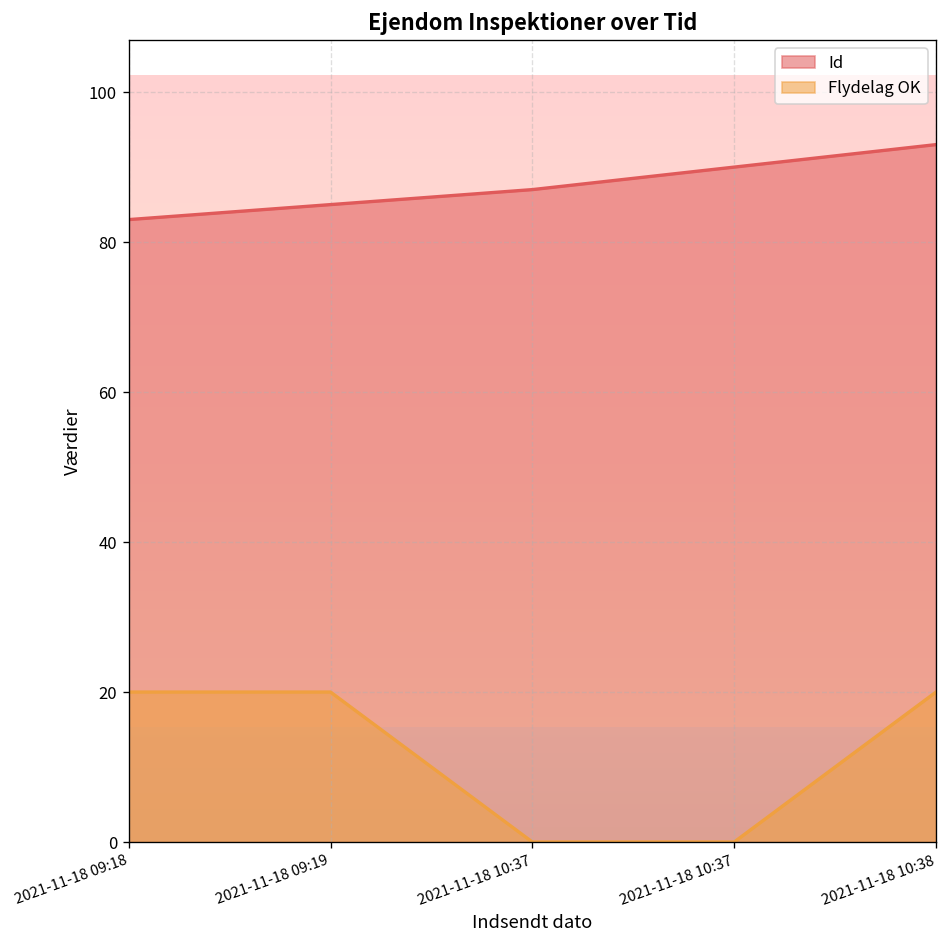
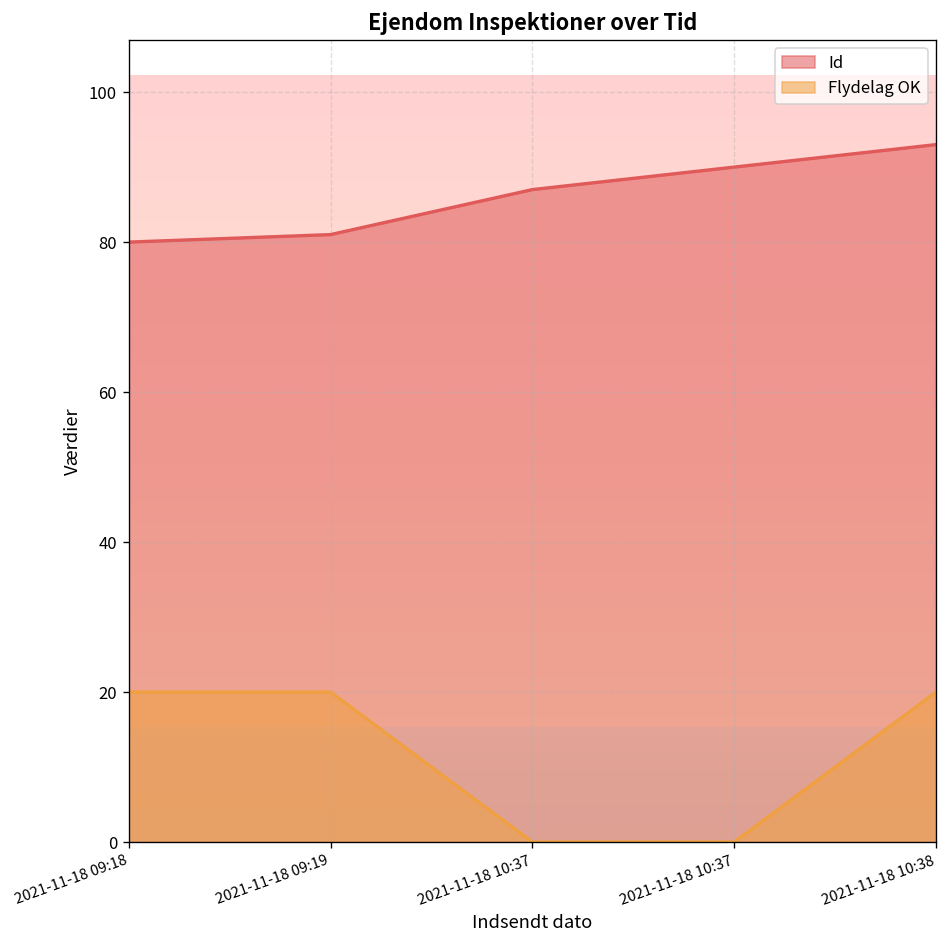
  {
    "Id": {
-     "2021-11-18 09:18": 83,
-     "2021-11-18 09:19": 85,
+     "2021-11-18 09:18": 80,
+     "2021-11-18 09:19": 81,
      "2021-11-18 10:38": 93
    },
    "Flydelag OK": {
      "2021-11-18 09:18": 20,
      "2021-11-18 09:19": 20,
      "2021-11-18 10:38": 20
    }
  }
